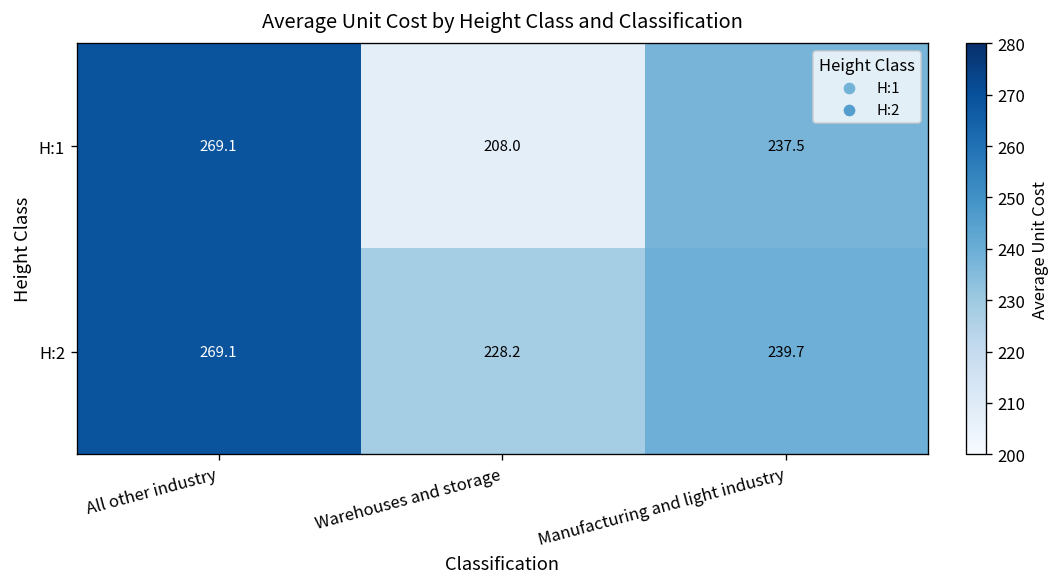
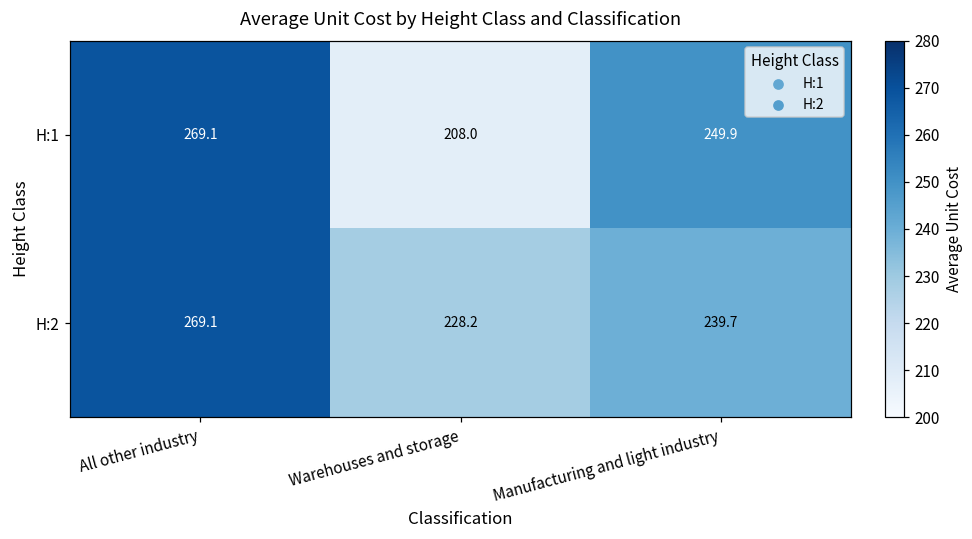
  {
    "H:1": {
      "All other industry": 269.1,
      "Warehouses and storage": 208.0,
-     "Manufacturing and light industry": 237.5
+     "Manufacturing and light industry": 249.9
    },
    "H:2": {
      "All other industry": 269.1,
      "Warehouses and storage": 228.2,
      "Manufacturing and light industry": 239.7
    }
  }
